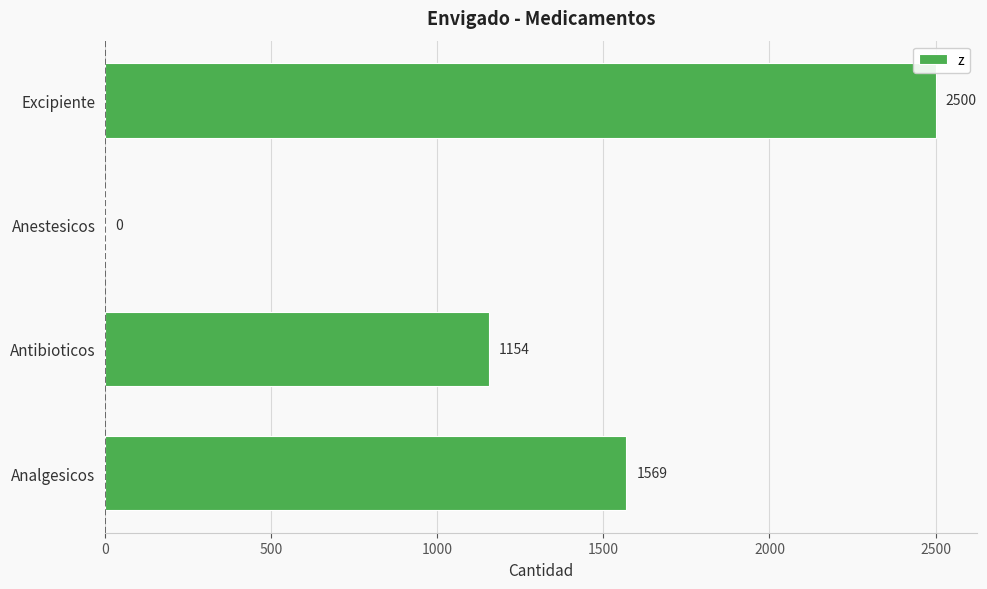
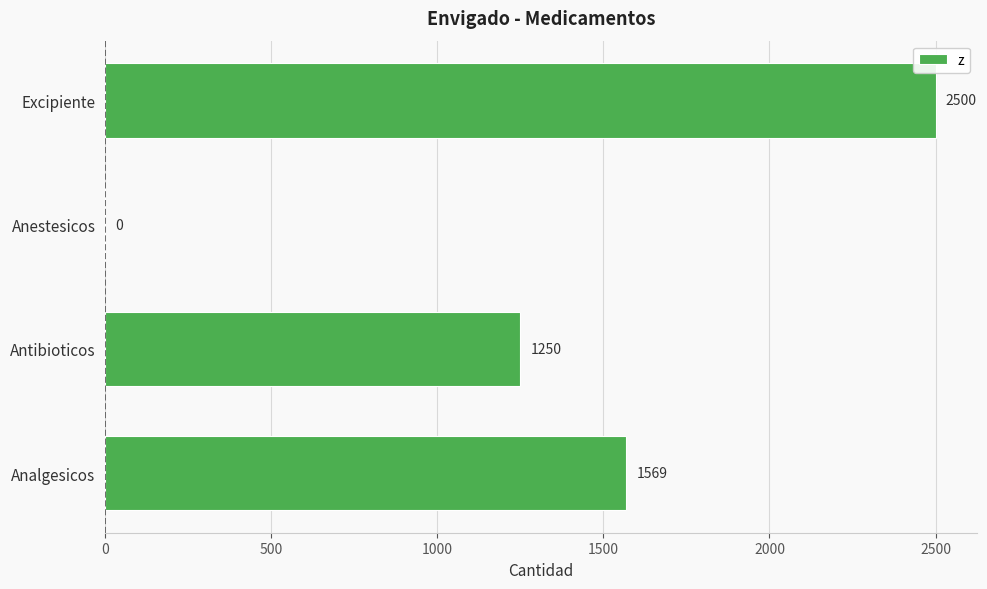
  {
    "Excipiente": 2500,
    "Anestesicos": 0,
-   "Antibioticos": 1154,
+   "Antibioticos": 1250,
    "Analgesicos": 1569
  }
